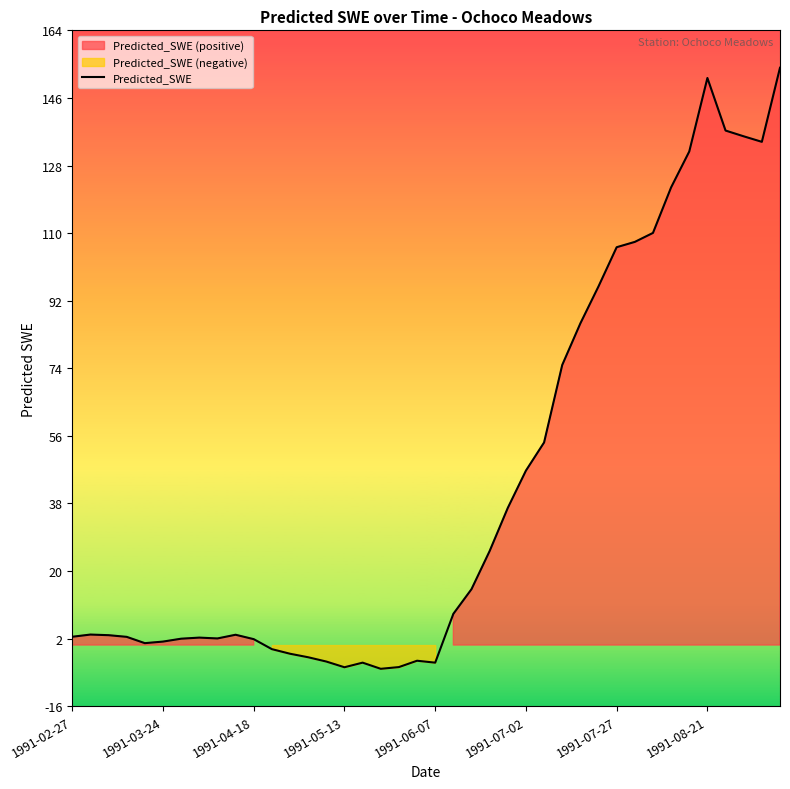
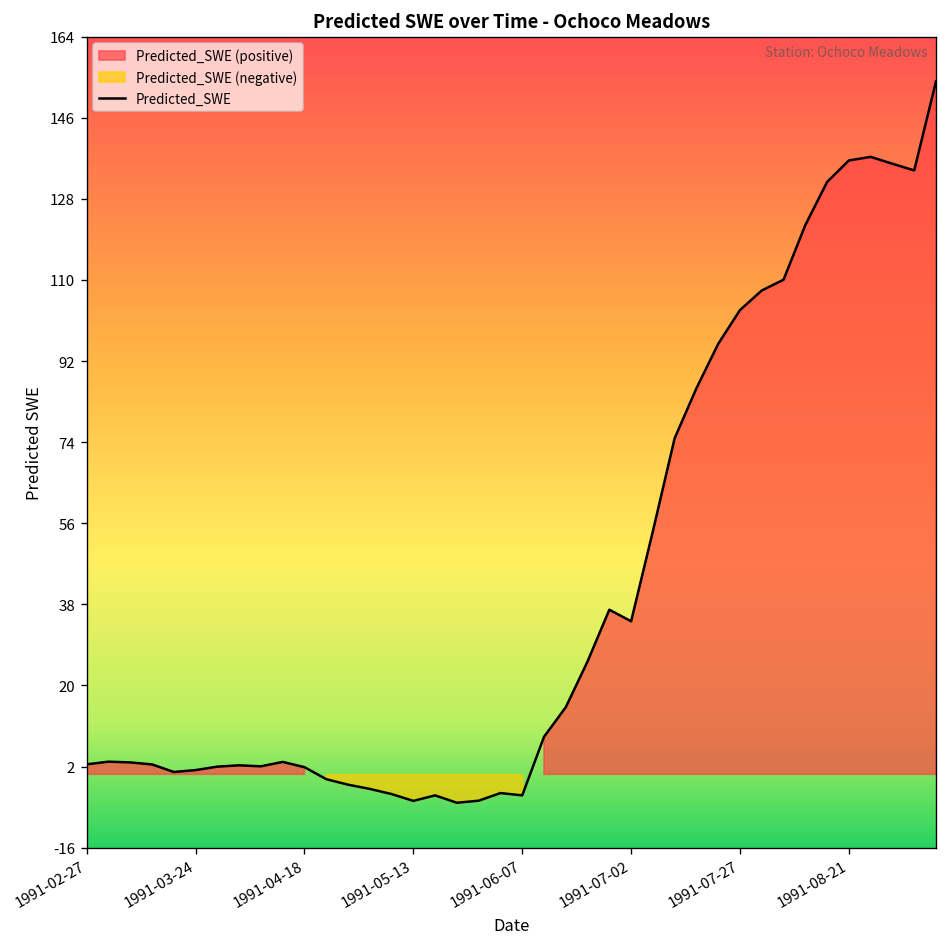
  {
    "Predicted_SWE": {
      "1991-02-27": 2,
      "1991-03-24": 1,
      "1991-04-18": 2,
      "1991-05-13": -6,
      "1991-06-07": -5,
-     "1991-07-02": 47,
-     "1991-07-27": 106,
-     "1991-08-21": 152
+     "1991-07-02": 34,
+     "1991-07-27": 103,
+     "1991-08-21": 137
    }
  }
